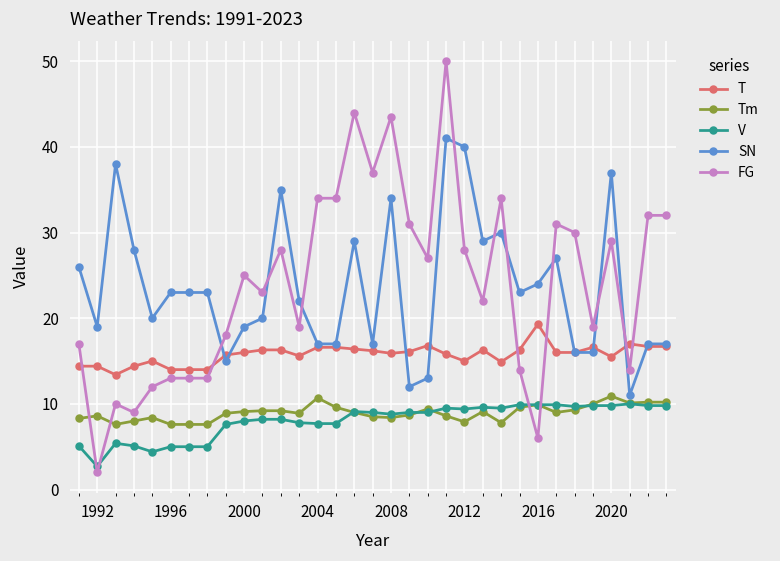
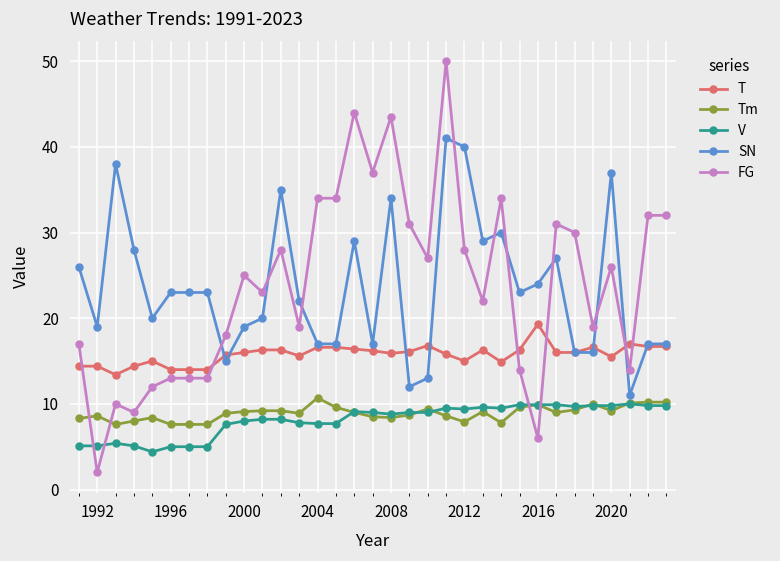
  {
    "T": {
      "1992": 14,
      "1996": 14,
      "2000": 16,
      "2004": 17,
      "2008": 16,
      "2012": 15,
      "2016": 19,
      "2020": 16
    },
    "Tm": {
      "1992": 9,
      "1996": 8,
      "2000": 9,
      "2004": 11,
      "2008": 8,
      "2012": 8,
-     "2020": 11
+     "2020": 9
    },
    "V": {
-     "1992": 3,
+     "1992": 5,
      "1996": 5,
      "2000": 8,
      "2004": 8,
      "2008": 9,
      "2012": 9,
      "2020": 10
    },
    "SN": {
      "1992": 19,
      "1996": 23,
      "2000": 19,
      "2004": 17,
      "2008": 34,
      "2012": 40,
      "2016": 24,
      "2020": 37
    },
    "FG": {
      "1992": 2,
      "1996": 13,
      "2000": 25,
      "2004": 34,
      "2008": 44,
      "2012": 28,
      "2016": 6,
-     "2020": 29
+     "2020": 26
    }
  }
